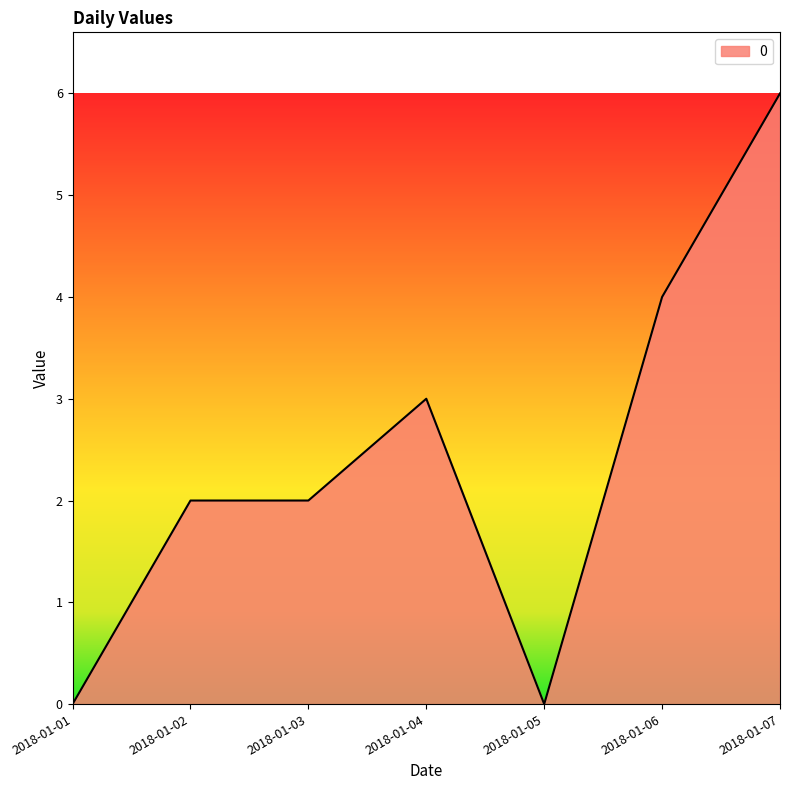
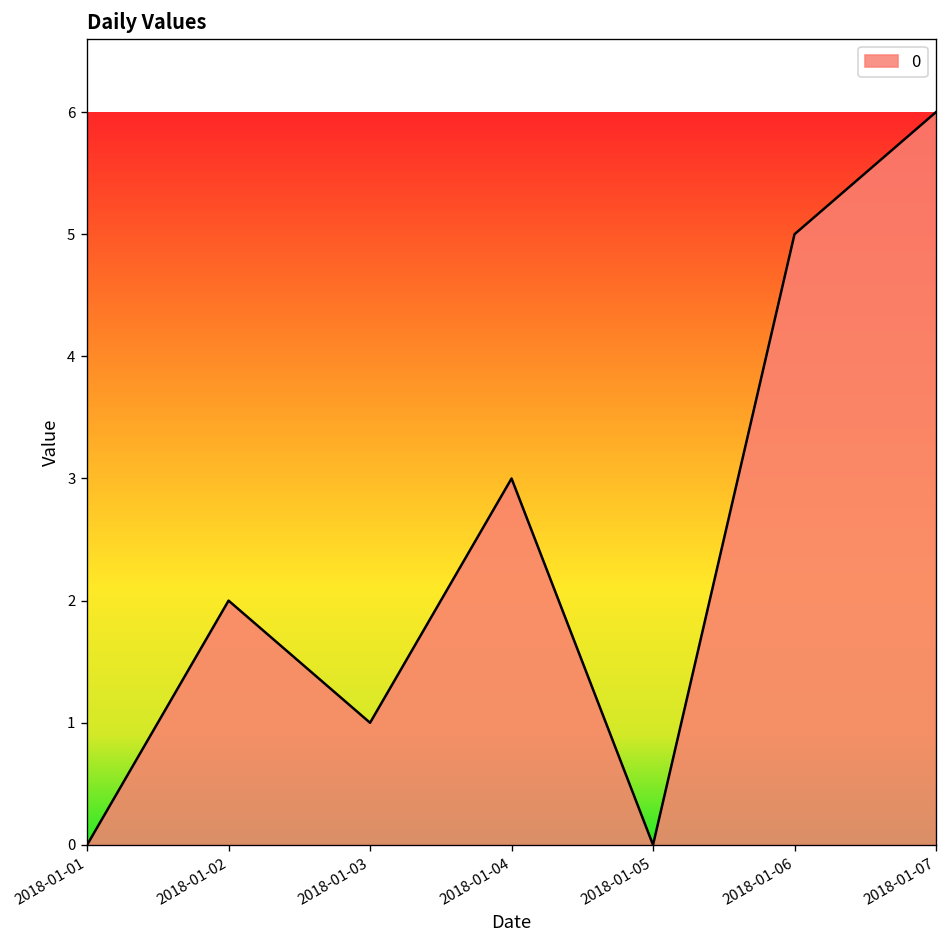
  {
    "2018-01-01": 0,
    "2018-01-02": 2,
-   "2018-01-03": 2,
+   "2018-01-03": 1,
    "2018-01-04": 3,
    "2018-01-05": 0,
-   "2018-01-06": 4,
+   "2018-01-06": 5,
    "2018-01-07": 6
  }
